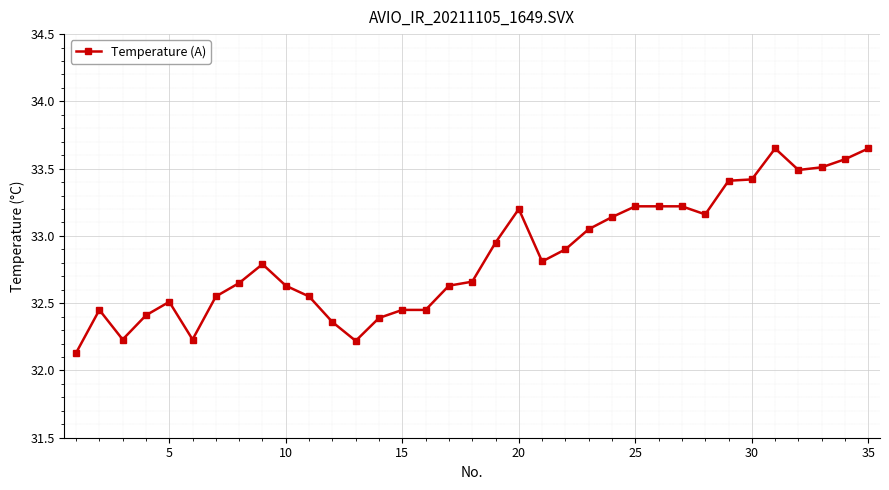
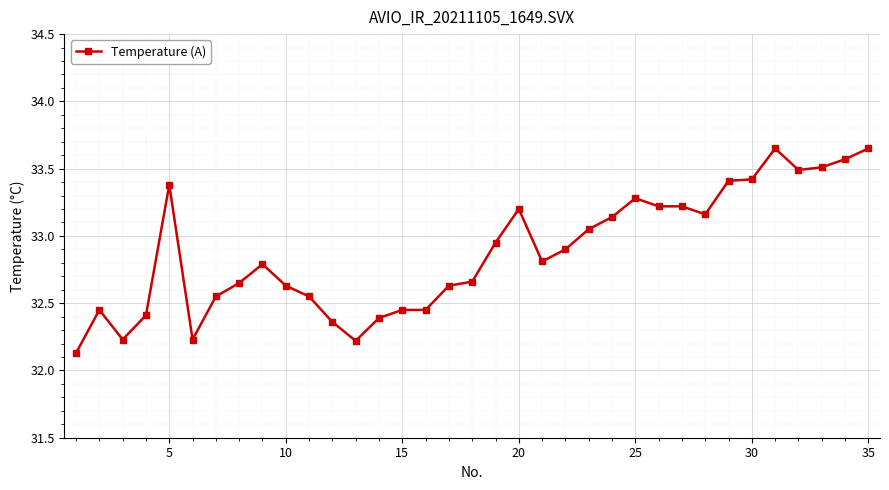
  {
-   "5": 32.51,
+   "5": 33.38,
    "10": 32.63,
    "15": 32.45,
    "20": 33.20,
-   "25": 33.22,
+   "25": 33.28,
    "30": 33.42,
    "35": 33.65
  }
